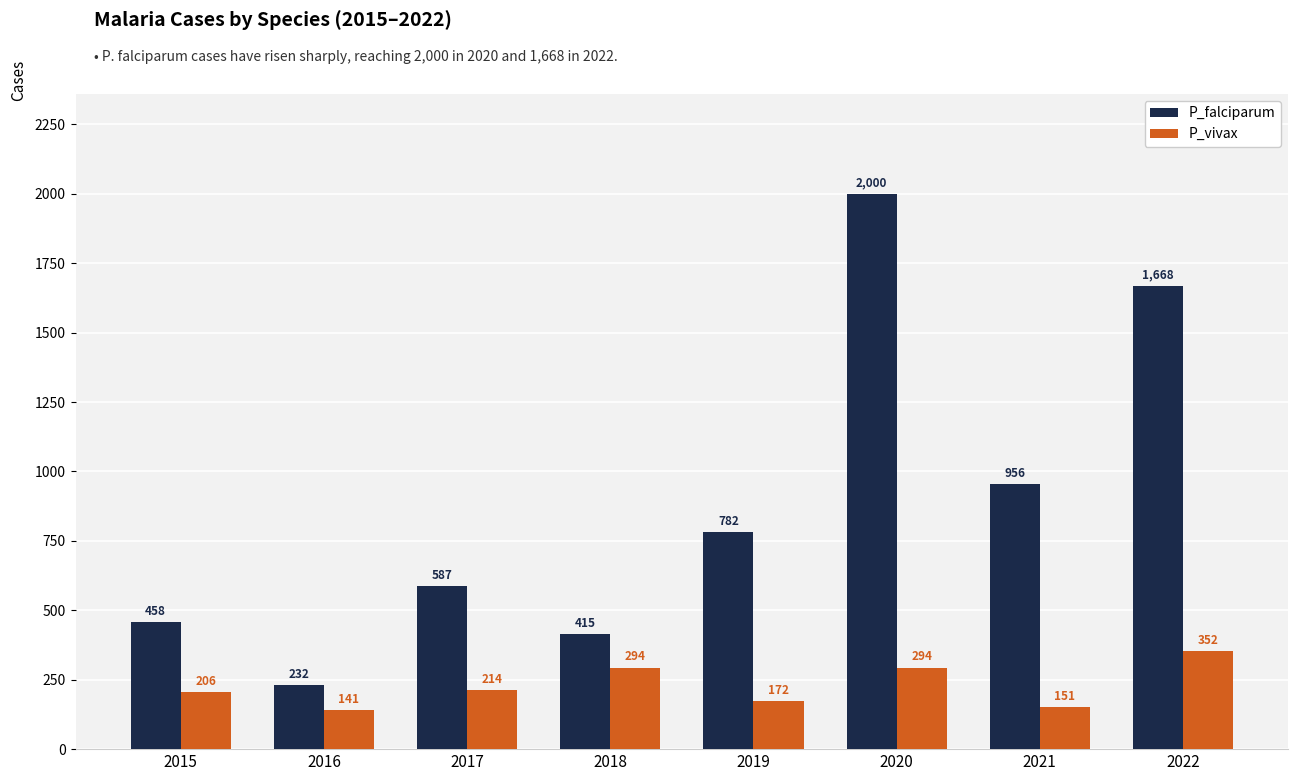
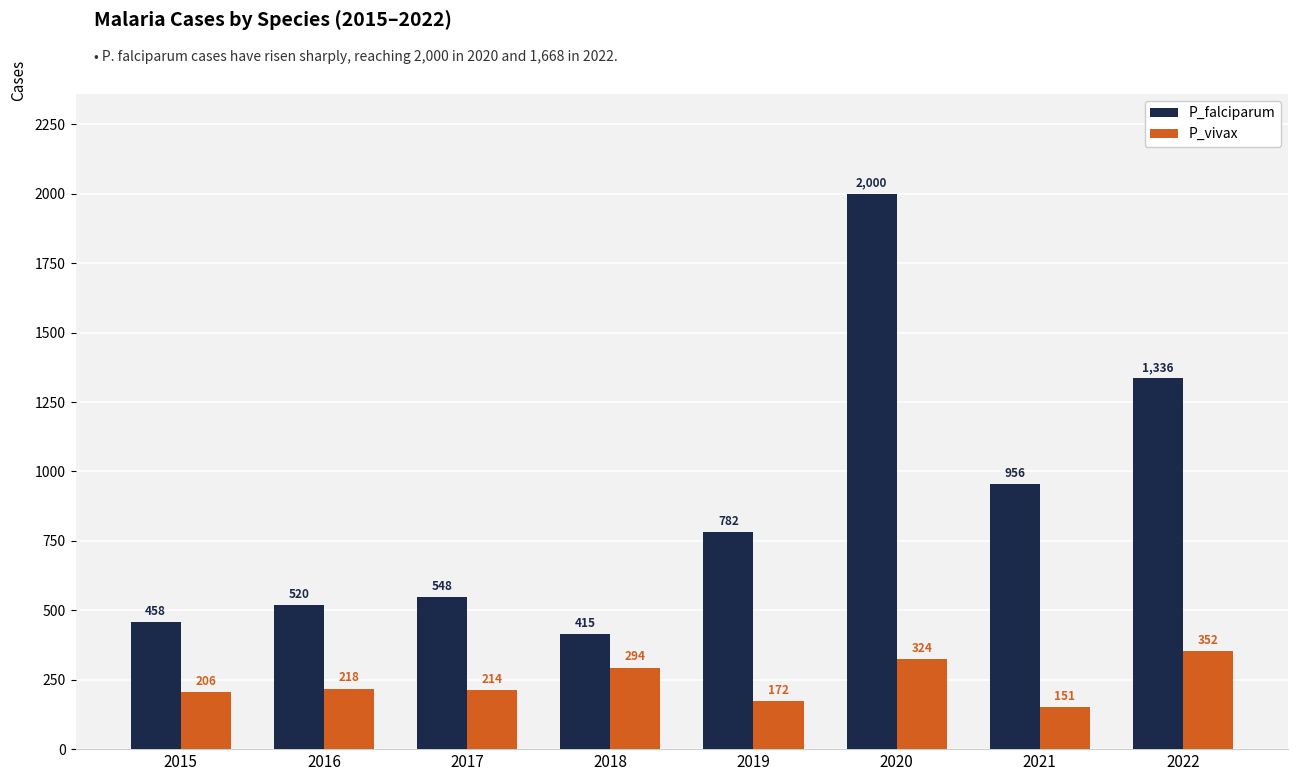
  {
    "P_falciparum": {
      "2015": "458",
-     "2016": "232",
-     "2017": "587",
+     "2016": "520",
+     "2017": "548",
      "2018": "415",
      "2019": "782",
      "2020": "2,000",
      "2021": "956",
-     "2022": "1,668"
+     "2022": "1,336"
    },
    "P_vivax": {
      "2015": "206",
-     "2016": "141",
+     "2016": "218",
      "2017": "214",
      "2018": "294",
      "2019": "172",
-     "2020": "294",
+     "2020": "324",
      "2021": "151",
      "2022": "352"
    }
  }
